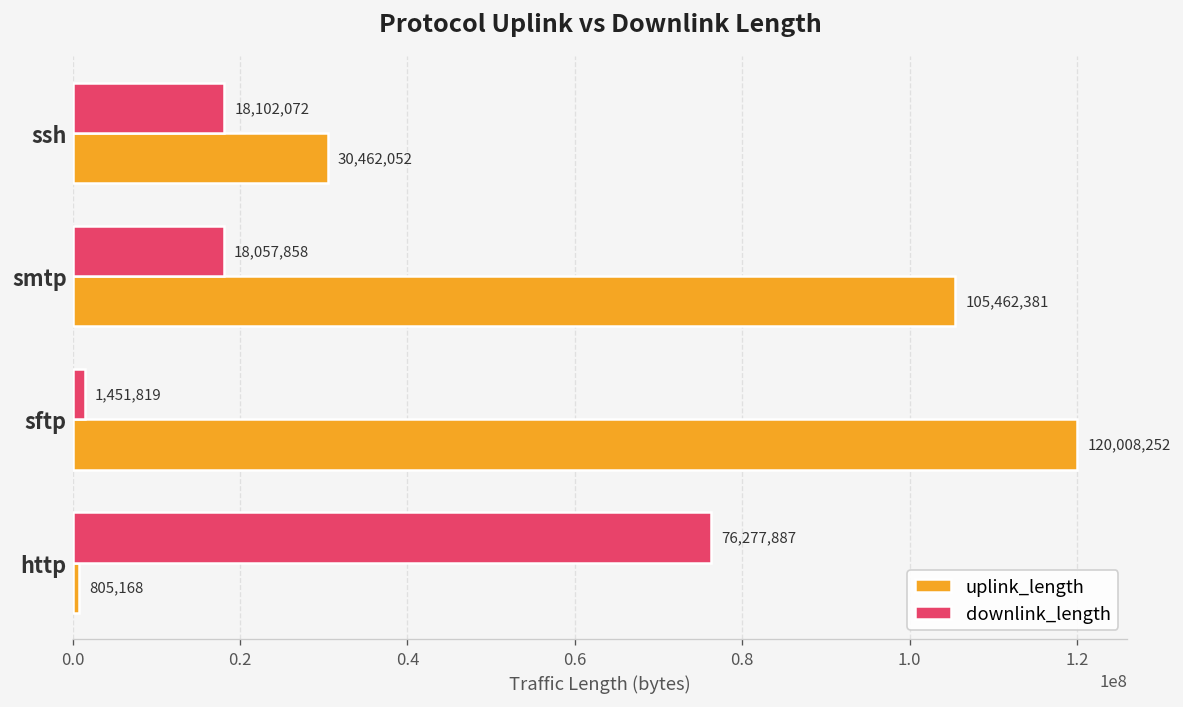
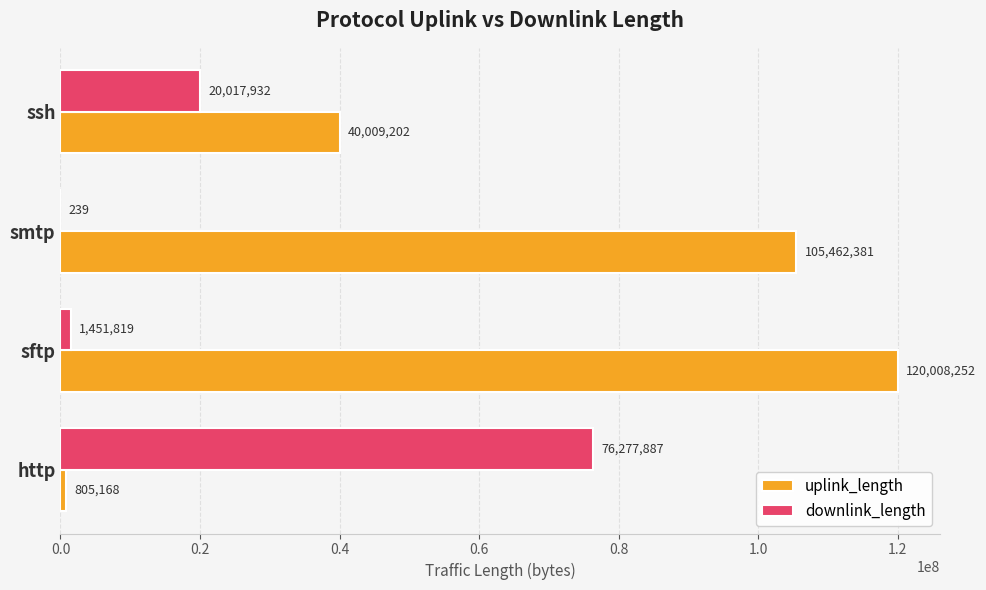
  {
    "uplink_length": {
-     "ssh": "30,462,052",
+     "ssh": "40,009,202",
      "smtp": "105,462,381",
      "sftp": "120,008,252",
      "http": "805,168"
    },
    "downlink_length": {
-     "ssh": "18,102,072",
-     "smtp": "18,057,858",
+     "ssh": "20,017,932",
+     "smtp": "239",
      "sftp": "1,451,819",
      "http": "76,277,887"
    }
  }
